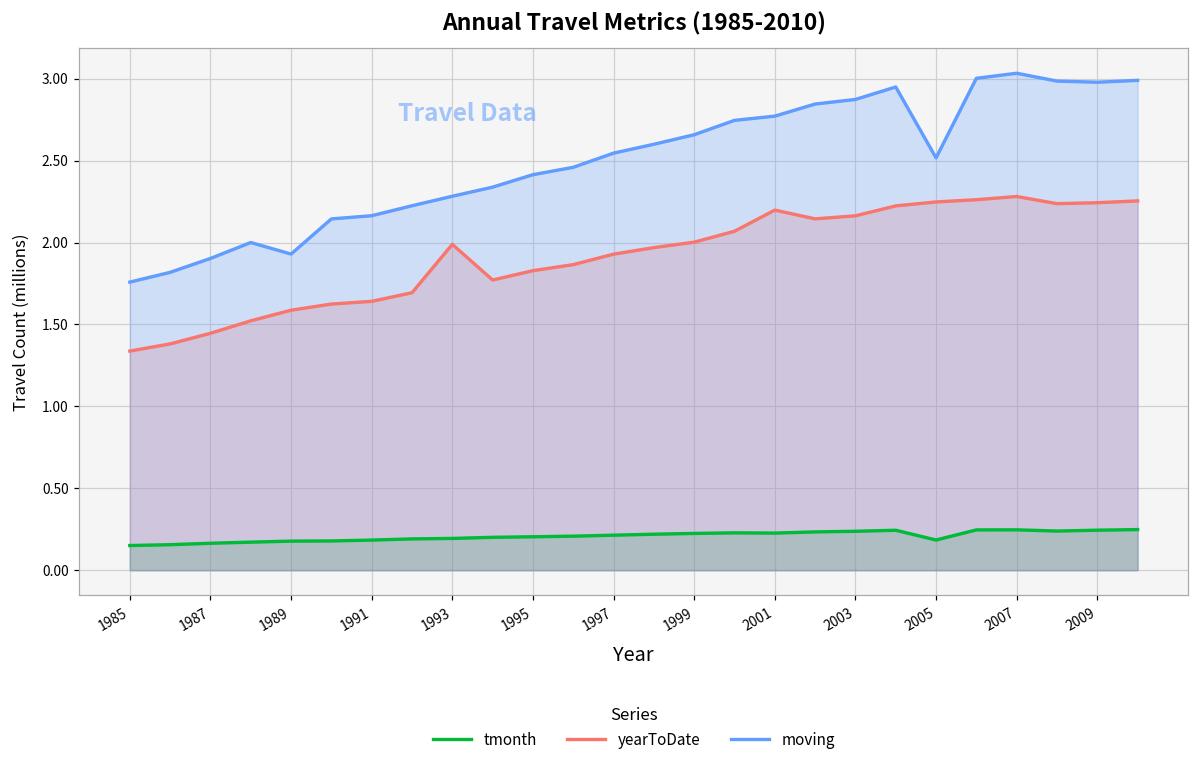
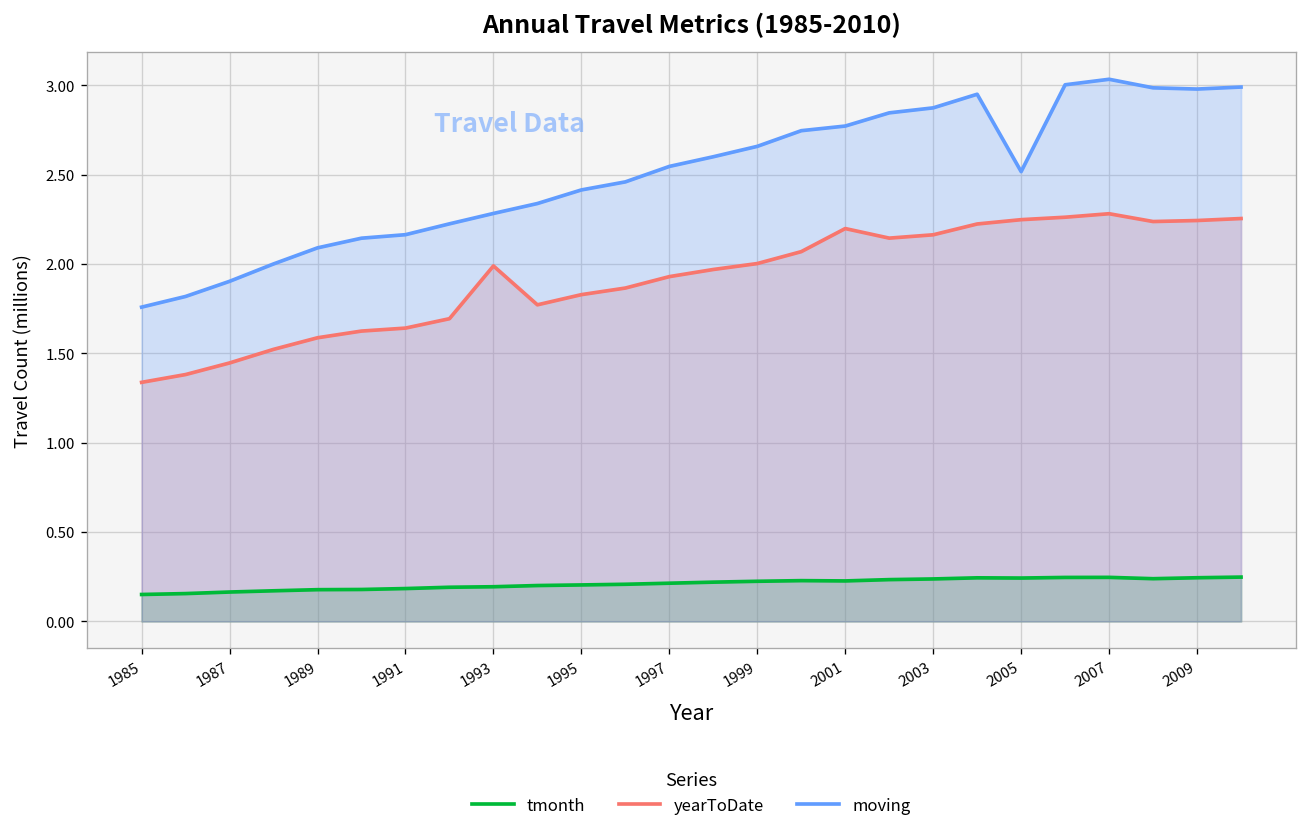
  {
    "tmonth": {
      "1985": 0.15,
      "1987": 0.16,
      "1989": 0.18,
      "1991": 0.18,
      "1993": 0.19,
      "1995": 0.20,
      "1997": 0.21,
      "1999": 0.22,
      "2001": 0.23,
      "2003": 0.24,
-     "2005": 0.18,
+     "2005": 0.24,
      "2007": 0.25,
      "2009": 0.24
    },
    "yearToDate": {
      "1985": 1.34,
      "1987": 1.45,
      "1989": 1.59,
      "1991": 1.64,
      "1993": 1.99,
      "1995": 1.83,
      "1997": 1.93,
      "1999": 2.00,
      "2001": 2.20,
      "2003": 2.16,
      "2005": 2.25,
      "2007": 2.28,
      "2009": 2.24
    },
    "moving": {
      "1985": 1.76,
      "1987": 1.90,
-     "1989": 1.93,
+     "1989": 2.09,
      "1991": 2.16,
      "1993": 2.28,
      "1995": 2.41,
      "1997": 2.55,
      "1999": 2.66,
      "2001": 2.77,
      "2003": 2.87,
      "2005": 2.52,
      "2007": 3.03,
      "2009": 2.98
    }
  }
